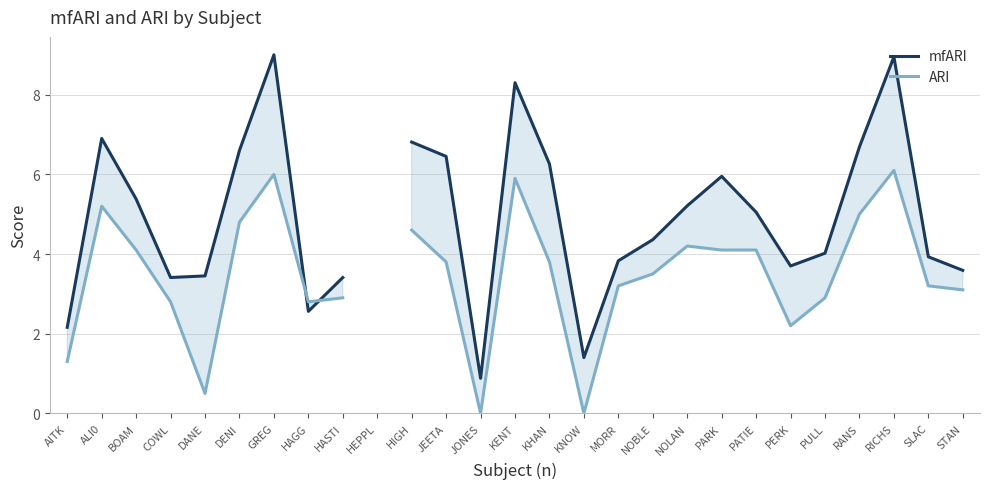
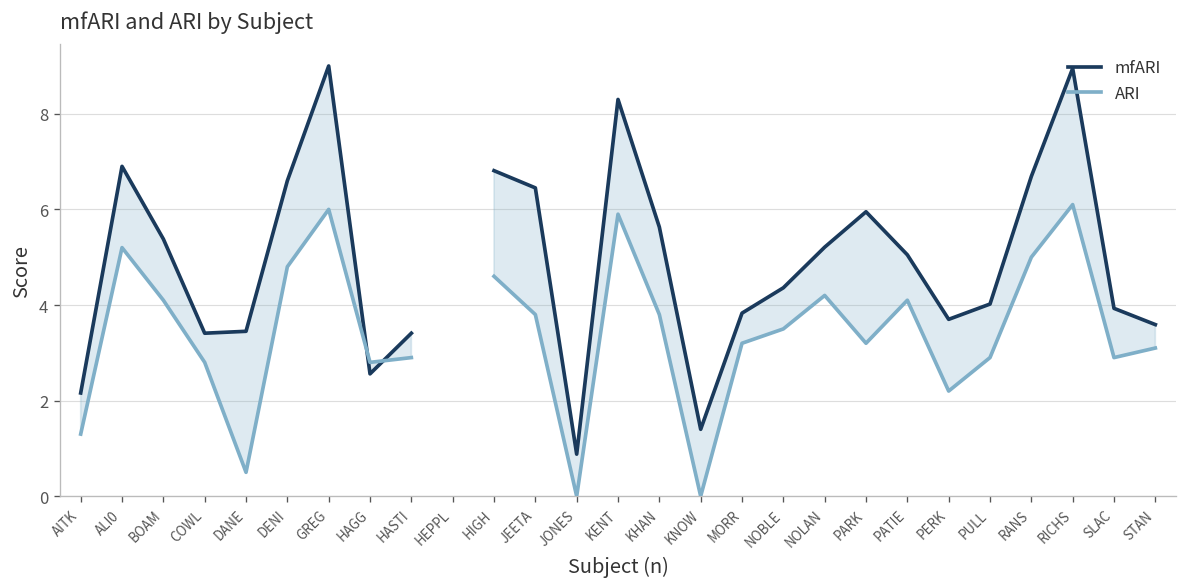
  {
    "mfARI": {
      "AITK": 2.2,
      "ALI0": 6.9,
      "BOAM": 5.4,
      "COWL": 3.4,
      "DANE": 3.5,
      "DENI": 6.6,
      "GREG": 9.0,
      "HAGG": 2.6,
      "HASTI": 3.4,
      "HIGH": 6.8,
      "JEETA": 6.5,
      "JONES": 0.9,
      "KENT": 8.3,
-     "KHAN": 6.3,
+     "KHAN": 5.6,
      "KNOW": 1.4,
      "MORR": 3.8,
      "NOBLE": 4.4,
      "NOLAN": 5.2,
      "PARK": 6.0,
      "PATIE": 5.1,
      "PERK": 3.7,
      "PULL": 4.0,
      "RANS": 6.7,
      "RICHS": 9.0,
      "SLAC": 3.9,
      "STAN": 3.6
    },
    "ARI": {
      "AITK": 1.3,
      "ALI0": 5.2,
      "BOAM": 4.1,
      "COWL": 2.8,
      "DANE": 0.5,
      "DENI": 4.8,
      "GREG": 6.0,
      "HAGG": 2.8,
      "HASTI": 2.9,
      "HIGH": 4.6,
      "JEETA": 3.8,
      "JONES": 0.0,
      "KENT": 5.9,
      "KHAN": 3.8,
      "KNOW": 0.0,
      "MORR": 3.2,
      "NOBLE": 3.5,
      "NOLAN": 4.2,
-     "PARK": 4.1,
+     "PARK": 3.2,
      "PATIE": 4.1,
      "PERK": 2.2,
      "PULL": 2.9,
      "RANS": 5.0,
      "RICHS": 6.1,
-     "SLAC": 3.2,
+     "SLAC": 2.9,
      "STAN": 3.1
    }
  }
